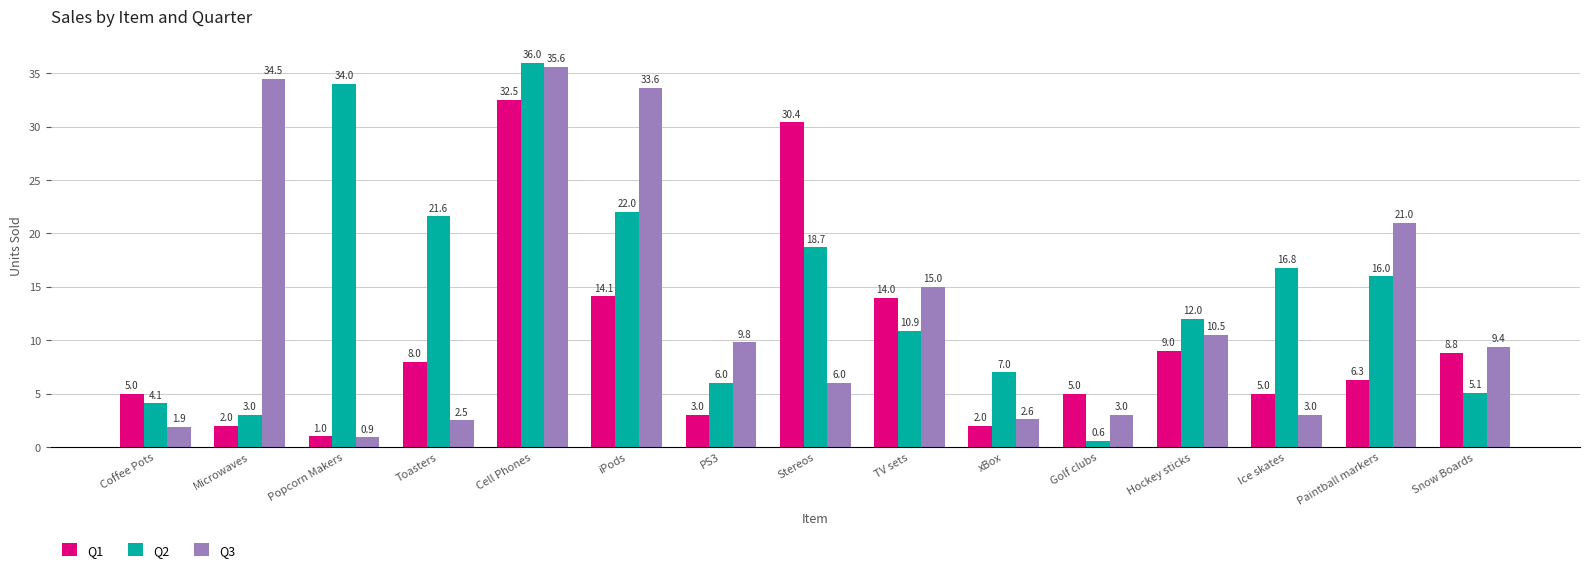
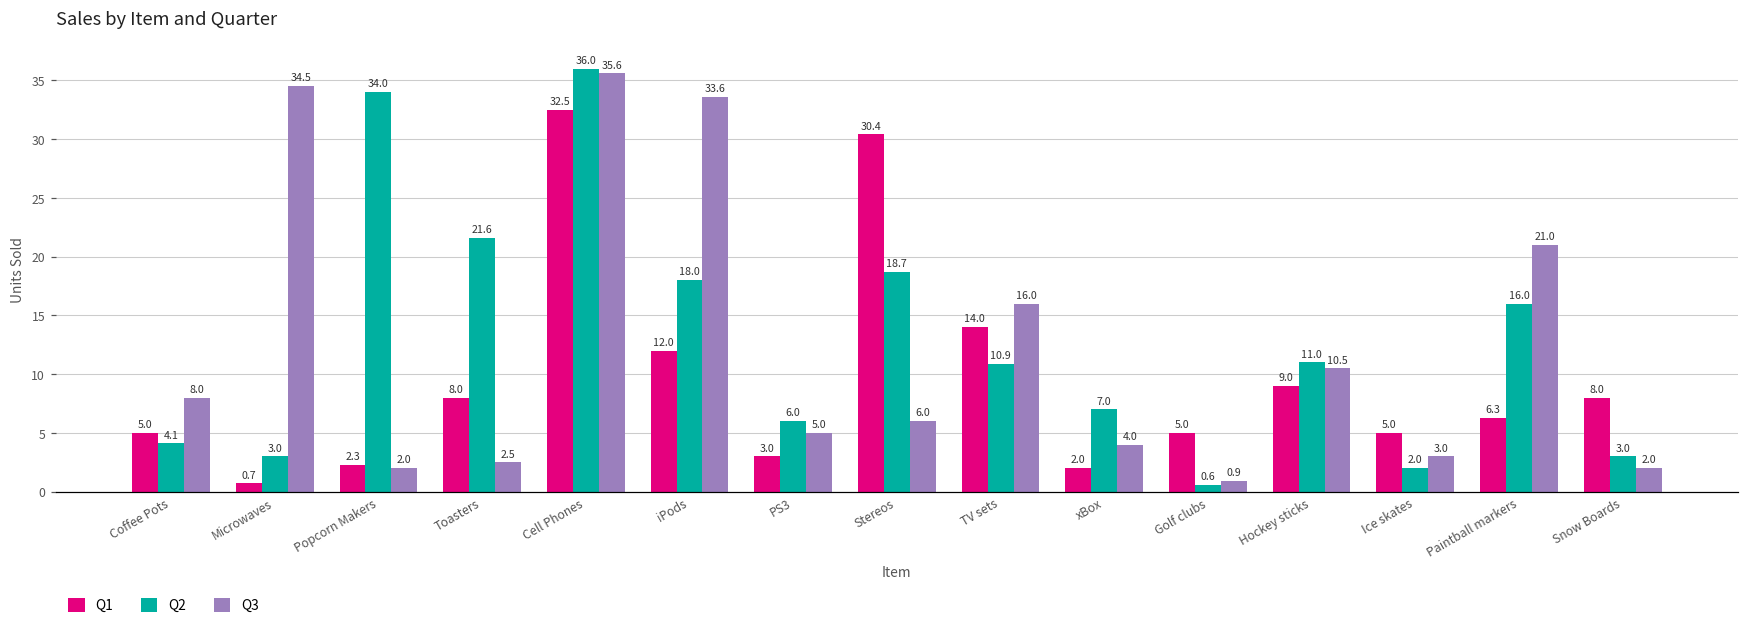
  {
    "Q1": {
      "Coffee Pots": 5.0,
-     "Microwaves": 2.0,
-     "Popcorn Makers": 1.0,
+     "Microwaves": 0.7,
+     "Popcorn Makers": 2.3,
      "Toasters": 8.0,
      "Cell Phones": 32.5,
-     "iPods": 14.1,
+     "iPods": 12.0,
      "PS3": 3.0,
      "Stereos": 30.4,
      "TV sets": 14.0,
      "xBox": 2.0,
      "Golf clubs": 5.0,
      "Hockey sticks": 9.0,
      "Ice skates": 5.0,
      "Paintball markers": 6.3,
-     "Snow Boards": 8.8
+     "Snow Boards": 8.0
    },
    "Q2": {
      "Coffee Pots": 4.1,
      "Microwaves": 3.0,
      "Popcorn Makers": 34.0,
      "Toasters": 21.6,
      "Cell Phones": 36.0,
-     "iPods": 22.0,
+     "iPods": 18.0,
      "PS3": 6.0,
      "Stereos": 18.7,
      "TV sets": 10.9,
      "xBox": 7.0,
      "Golf clubs": 0.6,
-     "Hockey sticks": 12.0,
-     "Ice skates": 16.8,
+     "Hockey sticks": 11.0,
+     "Ice skates": 2.0,
      "Paintball markers": 16.0,
-     "Snow Boards": 5.1
+     "Snow Boards": 3.0
    },
    "Q3": {
-     "Coffee Pots": 1.9,
+     "Coffee Pots": 8.0,
      "Microwaves": 34.5,
-     "Popcorn Makers": 0.9,
+     "Popcorn Makers": 2.0,
      "Toasters": 2.5,
      "Cell Phones": 35.6,
      "iPods": 33.6,
-     "PS3": 9.8,
+     "PS3": 5.0,
      "Stereos": 6.0,
-     "TV sets": 15.0,
-     "xBox": 2.6,
-     "Golf clubs": 3.0,
+     "TV sets": 16.0,
+     "xBox": 4.0,
+     "Golf clubs": 0.9,
      "Hockey sticks": 10.5,
      "Ice skates": 3.0,
      "Paintball markers": 21.0,
-     "Snow Boards": 9.4
+     "Snow Boards": 2.0
    }
  }
